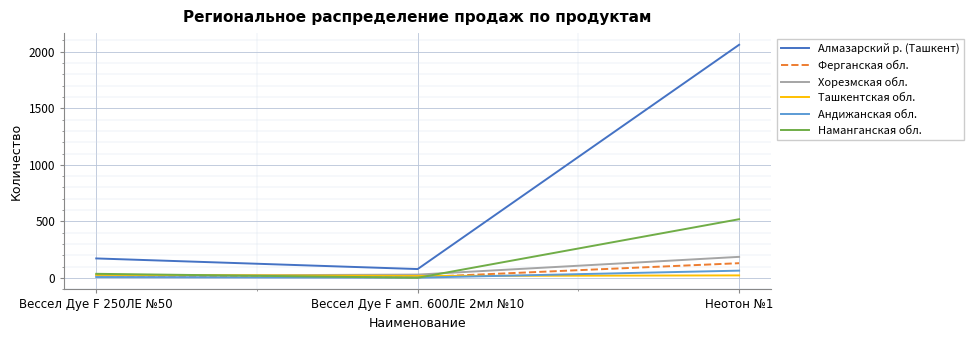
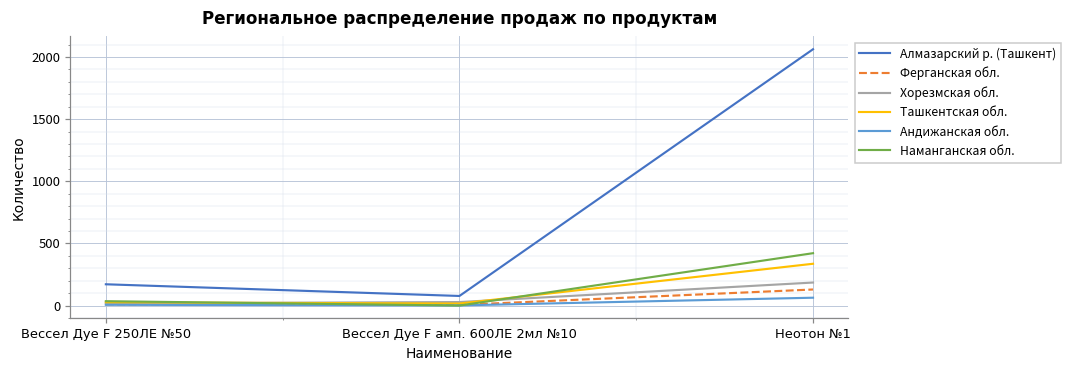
  {
    "Ферганская обл.": {
      "Неотон №1": 130
    },
    "Хорезмская обл.": {
      "Неотон №1": 190
    },
    "Ташкентская обл.": {
-     "Неотон №1": 20
+     "Неотон №1": 340
    },
    "Наманганская обл.": {
-     "Неотон №1": 520
+     "Неотон №1": 420
    }
  }
